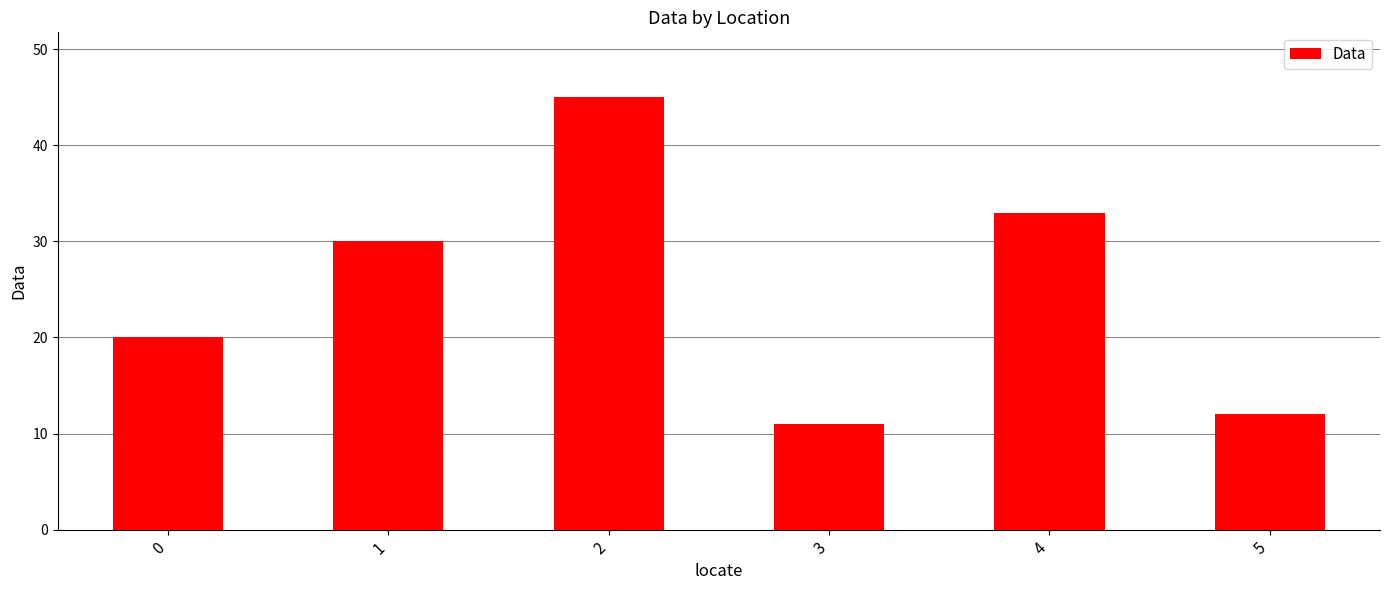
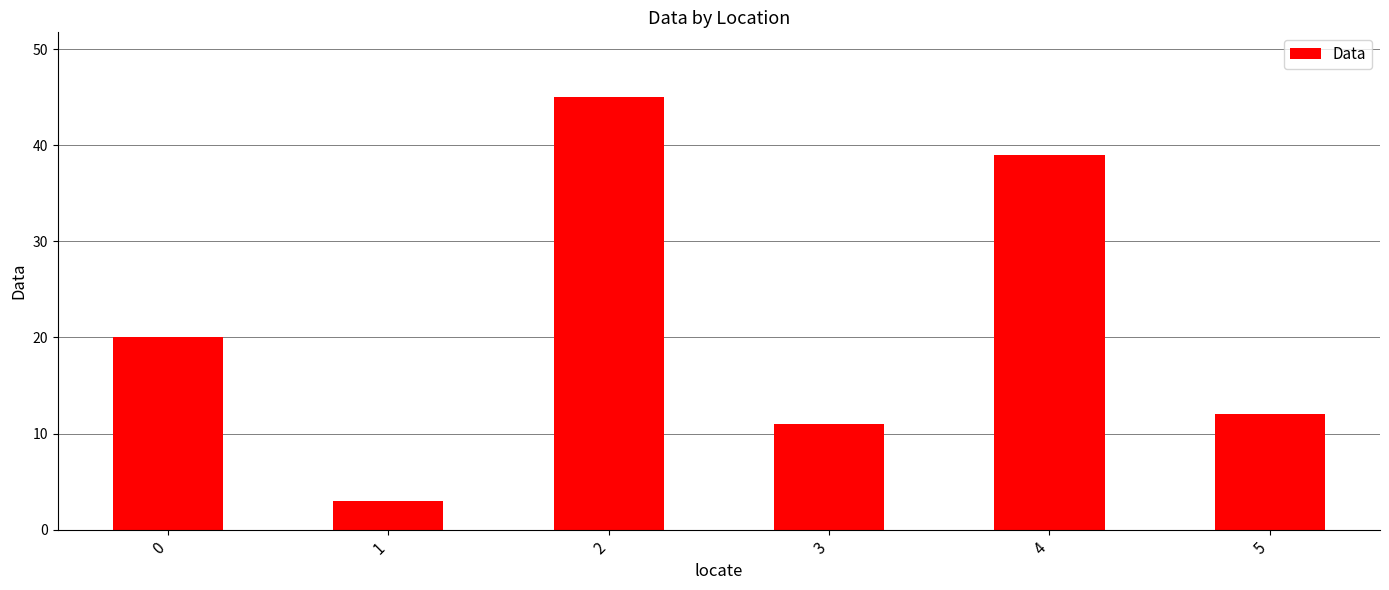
  {
    "0": 20,
-   "1": 30,
+   "1": 3,
    "2": 45,
    "3": 11,
-   "4": 33,
+   "4": 39,
    "5": 12
  }
